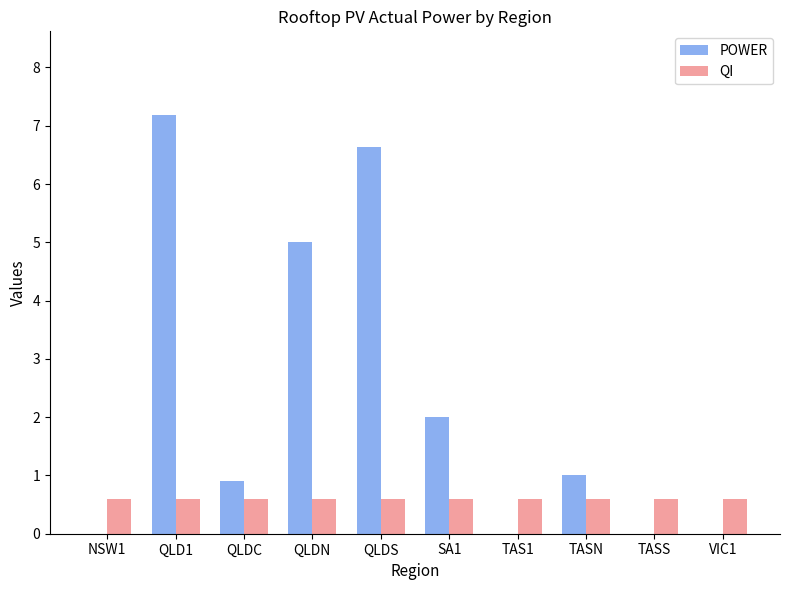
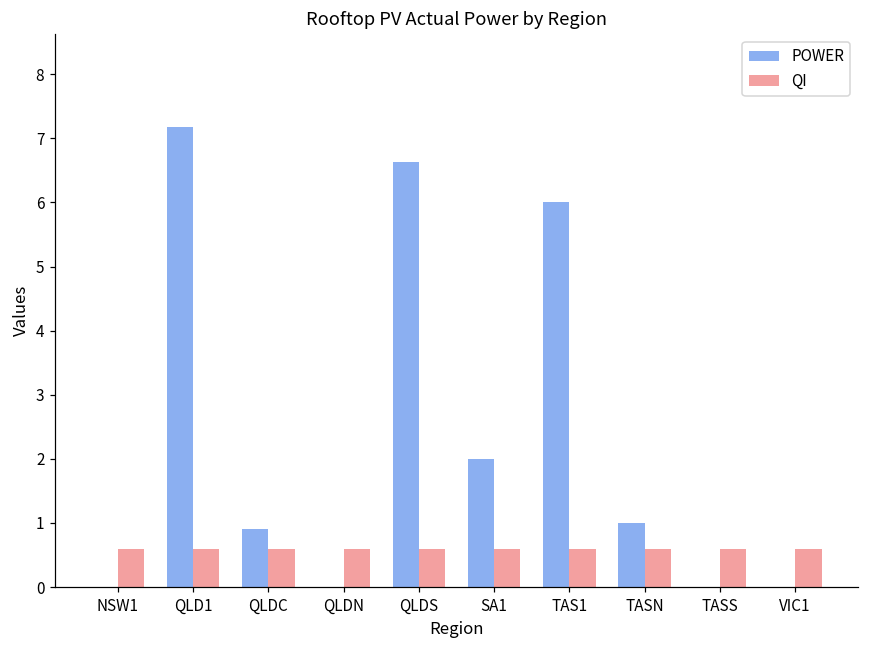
  {
    "POWER": {
      "NSW1": 0,
      "QLD1": 7.2,
      "QLDC": 0.9,
-     "QLDN": 5,
+     "QLDN": 0,
      "QLDS": 6.6,
      "SA1": 2,
-     "TAS1": 0,
+     "TAS1": 6,
      "TASN": 1,
      "TASS": 0,
      "VIC1": 0
    },
    "QI": {
      "NSW1": 0.6,
      "QLD1": 0.6,
      "QLDC": 0.6,
      "QLDN": 0.6,
      "QLDS": 0.6,
      "SA1": 0.6,
      "TAS1": 0.6,
      "TASN": 0.6,
      "TASS": 0.6,
      "VIC1": 0.6
    }
  }
